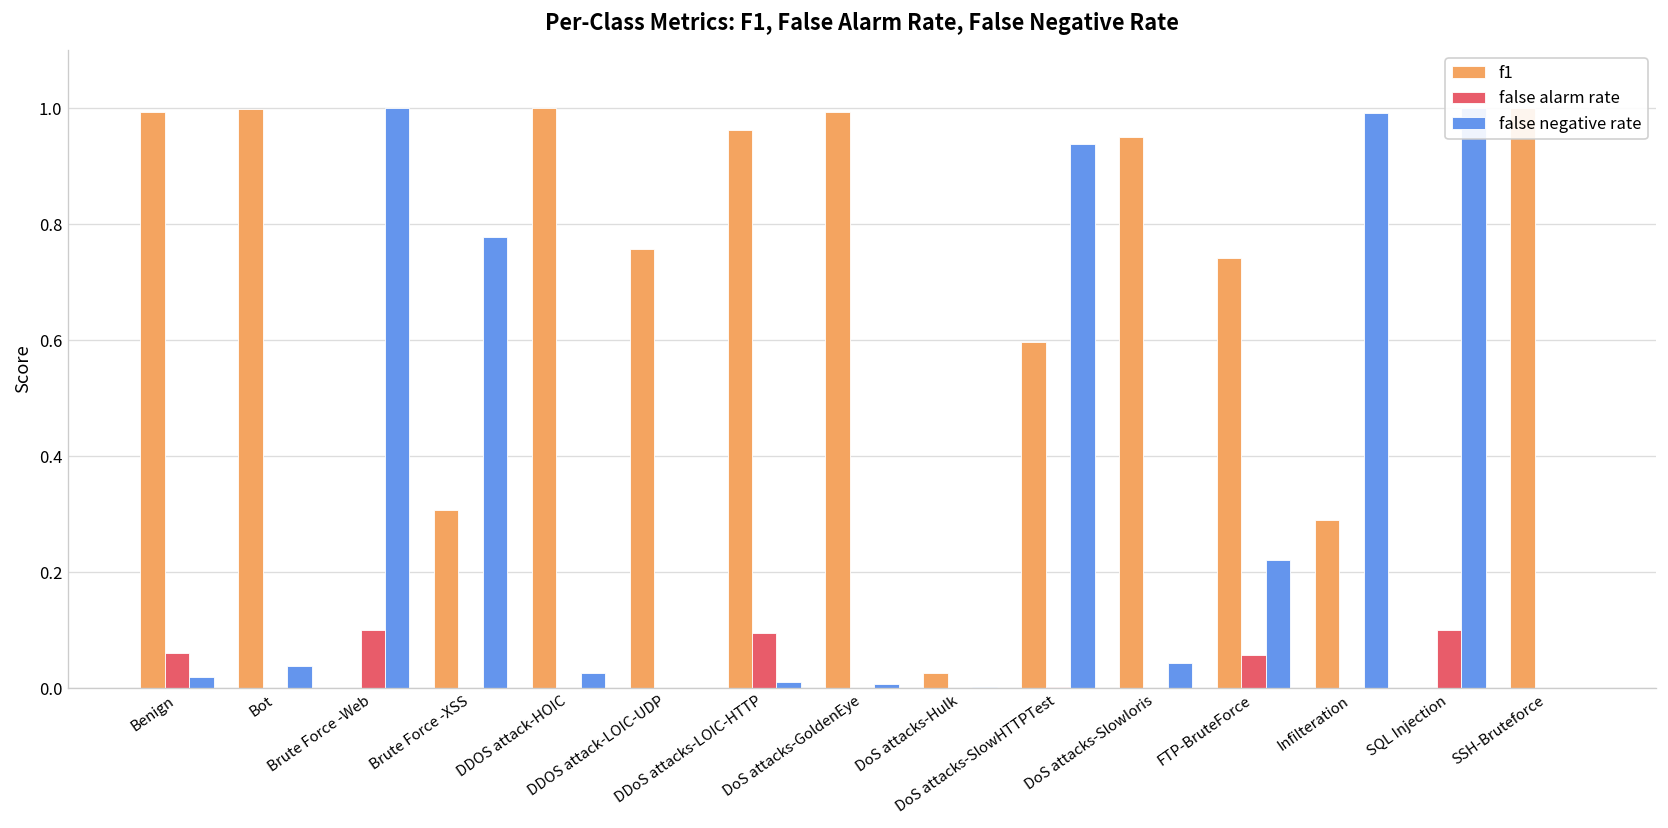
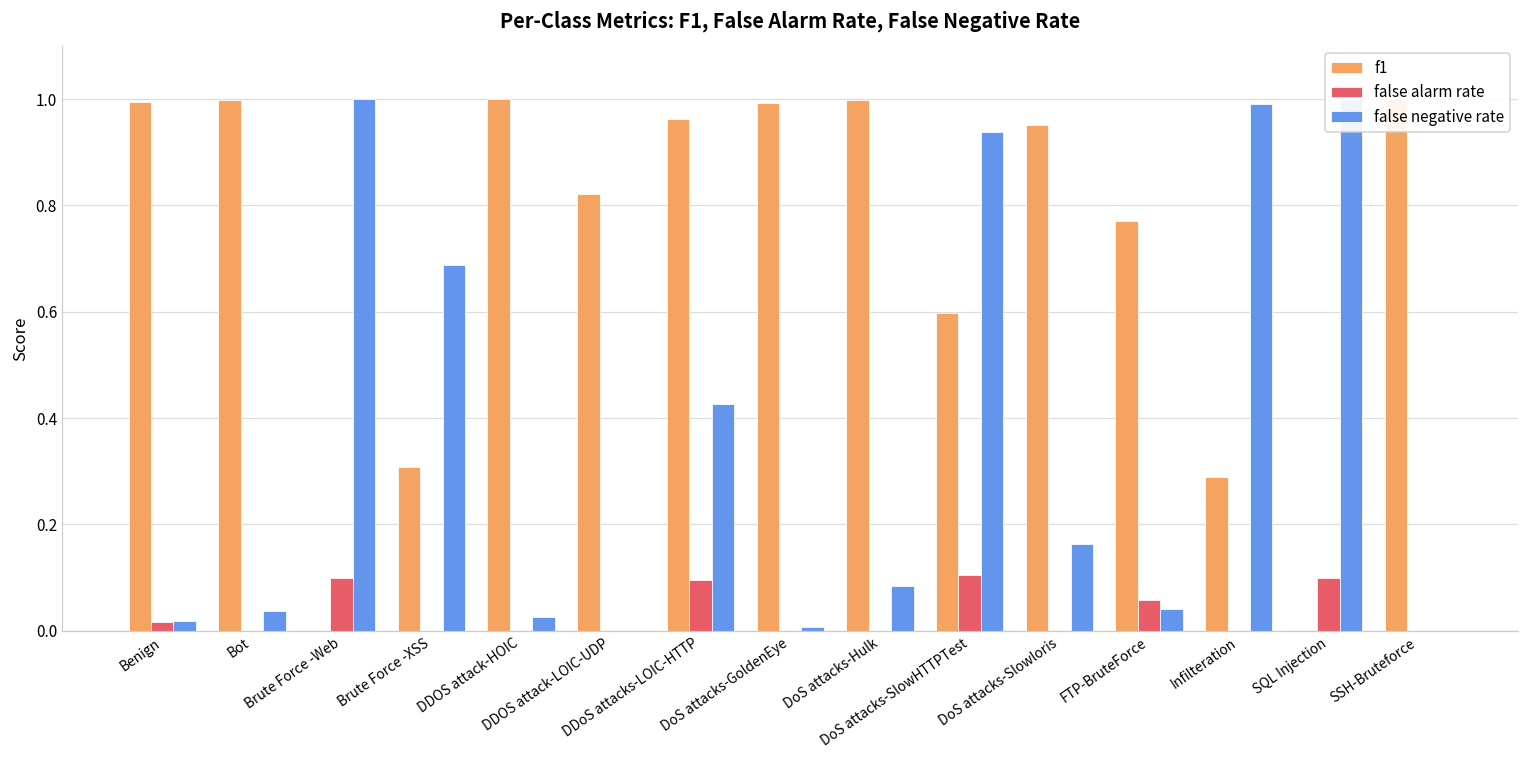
  {
    "f1": {
      "Benign": 0.99,
      "Bot": 1.00,
      "Brute Force -Web": 0.00,
      "Brute Force -XSS": 0.31,
      "DDOS attack-HOIC": 1.00,
-     "DDOS attack-LOIC-UDP": 0.76,
+     "DDOS attack-LOIC-UDP": 0.82,
      "DDoS attacks-LOIC-HTTP": 0.96,
      "DoS attacks-GoldenEye": 0.99,
-     "DoS attacks-Hulk": 0.03,
+     "DoS attacks-Hulk": 1.00,
      "DoS attacks-SlowHTTPTest": 0.60,
      "DoS attacks-Slowloris": 0.95,
-     "FTP-BruteForce": 0.74,
+     "FTP-BruteForce": 0.77,
      "Infilteration": 0.29,
      "SQL Injection": 0.00
    },
    "false alarm rate": {
-     "Benign": 0.06,
+     "Benign": 0.02,
      "Brute Force -Web": 0.10,
      "DDoS attacks-LOIC-HTTP": 0.10,
-     "DoS attacks-SlowHTTPTest": 0.00,
+     "DoS attacks-SlowHTTPTest": 0.10,
      "FTP-BruteForce": 0.06,
      "SQL Injection": 0.10
    },
    "false negative rate": {
      "Benign": 0.02,
      "Bot": 0.04,
      "Brute Force -Web": 1.00,
-     "Brute Force -XSS": 0.78,
+     "Brute Force -XSS": 0.69,
      "DDOS attack-HOIC": 0.03,
      "DDOS attack-LOIC-UDP": 0.00,
-     "DDoS attacks-LOIC-HTTP": 0.01,
+     "DDoS attacks-LOIC-HTTP": 0.43,
      "DoS attacks-GoldenEye": 0.01,
-     "DoS attacks-Hulk": 0.00,
+     "DoS attacks-Hulk": 0.08,
      "DoS attacks-SlowHTTPTest": 0.94,
-     "DoS attacks-Slowloris": 0.04,
-     "FTP-BruteForce": 0.22,
+     "DoS attacks-Slowloris": 0.16,
+     "FTP-BruteForce": 0.04,
      "Infilteration": 0.99
    }
  }
